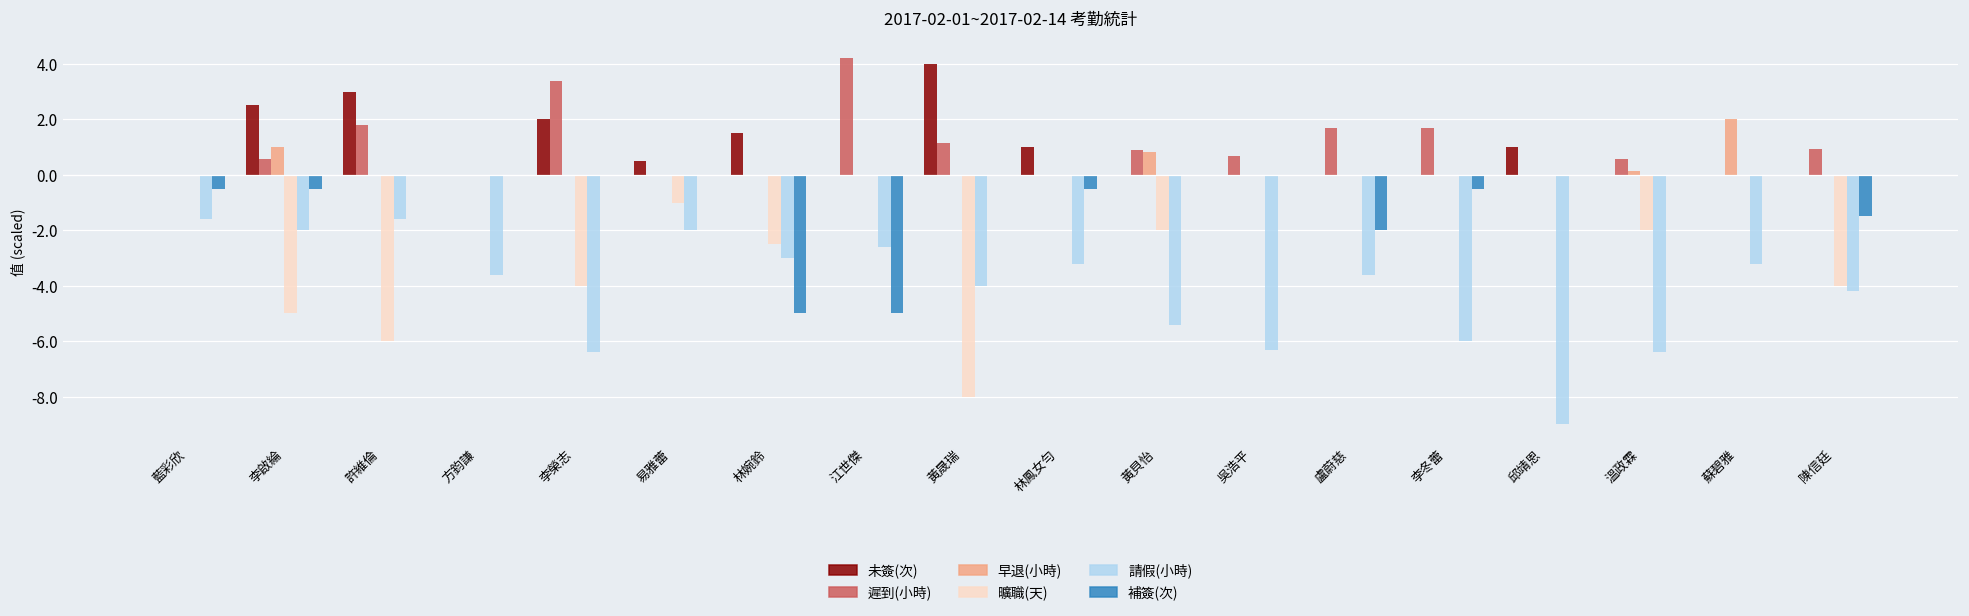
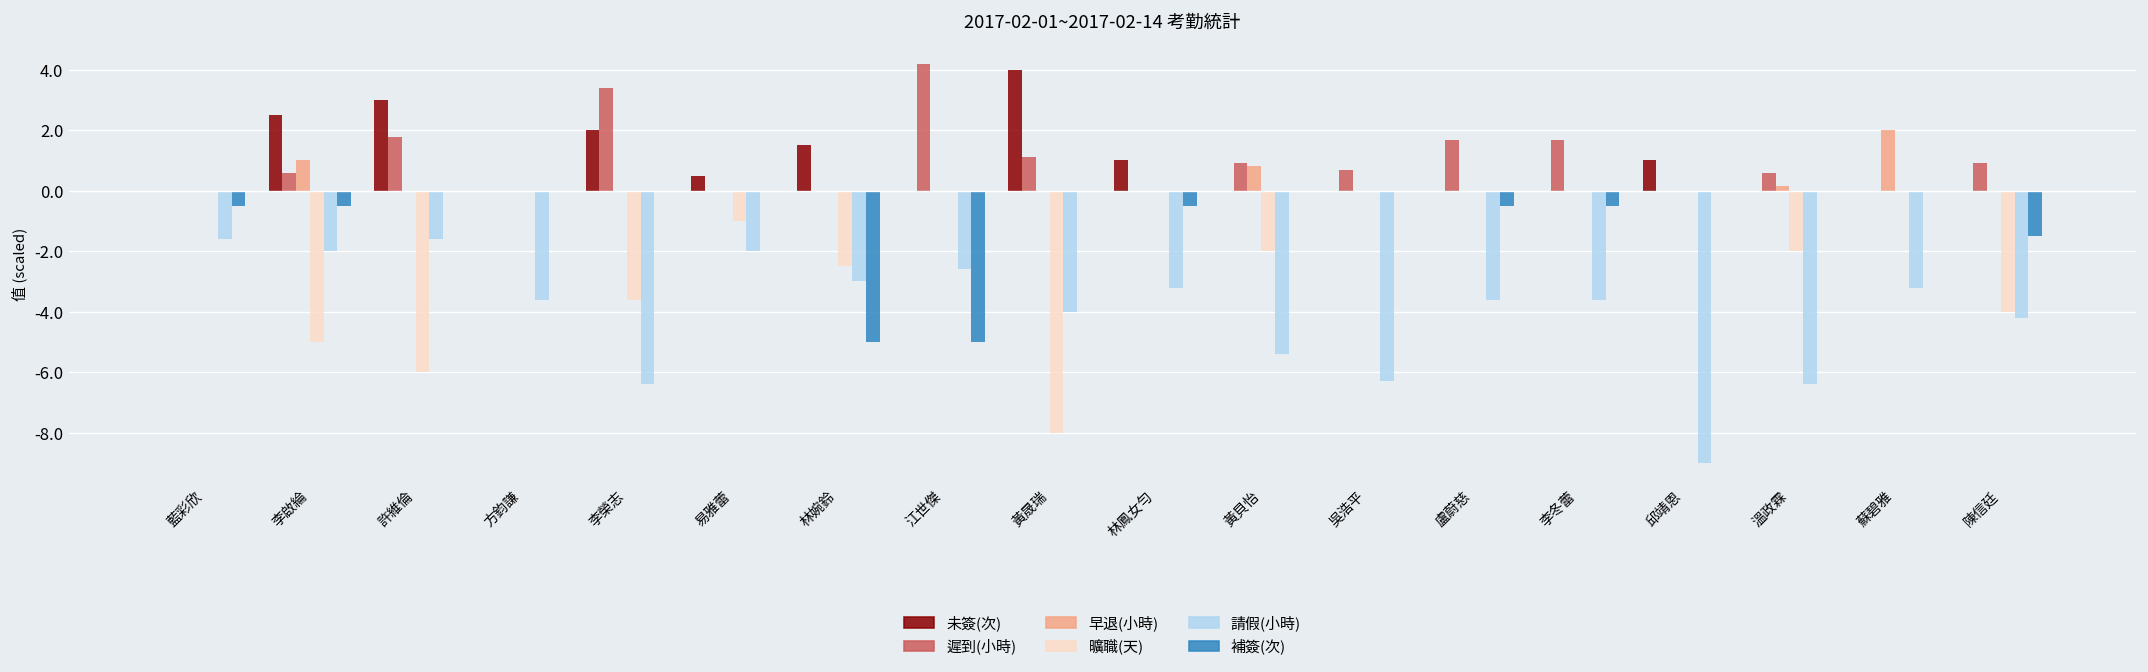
  {
    "未簽(次)": {
      "藍彩欣": 0.0,
      "李啟綸": 2.5,
      "許維倫": 3.0,
      "方鈞謙": 0.0,
      "李榮志": 2.0,
      "易雅蕾": 0.5,
      "林婉鈴": 1.5,
      "江世傑": 0.0,
      "黃晟瑞": 4.0,
      "林鳳女勻": 1.0,
      "黃貝怡": 0.0,
      "吳浩平": 0.0,
      "盧蔚慈": 0.0,
      "李冬蕾": 0.0,
      "邱靖恩": 1.0,
      "溫政霖": 0.0,
      "蘇碧雅": 0.0,
      "陳信廷": 0.0
    },
    "遲到(小時)": {
      "藍彩欣": 0.0,
      "李啟綸": 0.6,
      "許維倫": 1.8,
      "方鈞謙": 0.0,
      "李榮志": 3.4,
      "易雅蕾": 0.0,
      "林婉鈴": 0.0,
      "江世傑": 4.2,
      "黃晟瑞": 1.1,
      "林鳳女勻": 0.0,
      "黃貝怡": 0.9,
      "吳浩平": 0.7,
      "盧蔚慈": 1.7,
      "李冬蕾": 1.7,
      "邱靖恩": 0.0,
      "溫政霖": 0.6,
      "蘇碧雅": 0.0,
      "陳信廷": 0.9
    },
    "早退(小時)": {
      "藍彩欣": 0.0,
      "李啟綸": 1.0,
      "許維倫": 0.0,
      "方鈞謙": 0.0,
      "李榮志": 0.0,
      "易雅蕾": 0.0,
      "林婉鈴": 0.0,
      "江世傑": 0.0,
      "黃晟瑞": 0.0,
      "林鳳女勻": 0.0,
      "黃貝怡": 0.8,
      "吳浩平": 0.0,
      "盧蔚慈": 0.0,
      "李冬蕾": 0.0,
      "邱靖恩": 0.0,
      "溫政霖": 0.2,
      "蘇碧雅": 2.0,
      "陳信廷": 0.0
    },
    "曠職(天)": {
      "藍彩欣": 0.0,
      "李啟綸": -5.0,
      "許維倫": -6.0,
      "方鈞謙": 0.0,
-     "李榮志": -4.0,
+     "李榮志": -3.6,
      "易雅蕾": -1.0,
      "林婉鈴": -2.5,
      "江世傑": 0.0,
      "黃晟瑞": -8.0,
      "林鳳女勻": 0.0,
      "黃貝怡": -2.0,
      "吳浩平": 0.0,
      "盧蔚慈": 0.0,
      "李冬蕾": 0.0,
      "邱靖恩": 0.0,
      "溫政霖": -2.0,
      "蘇碧雅": 0.0,
      "陳信廷": -4.0
    },
    "請假(小時)": {
      "藍彩欣": -1.6,
      "李啟綸": -2.0,
      "許維倫": -1.6,
      "方鈞謙": -3.6,
      "李榮志": -6.4,
      "易雅蕾": -2.0,
      "林婉鈴": -3.0,
      "江世傑": -2.6,
      "黃晟瑞": -4.0,
      "林鳳女勻": -3.2,
      "黃貝怡": -5.4,
      "吳浩平": -6.3,
      "盧蔚慈": -3.6,
-     "李冬蕾": -6.0,
+     "李冬蕾": -3.6,
      "邱靖恩": -9.0,
      "溫政霖": -6.4,
      "蘇碧雅": -3.2,
      "陳信廷": -4.2
    },
    "補簽(次)": {
      "藍彩欣": -0.5,
      "李啟綸": -0.5,
      "許維倫": 0.0,
      "方鈞謙": 0.0,
      "李榮志": 0.0,
      "易雅蕾": 0.0,
      "林婉鈴": -5.0,
      "江世傑": -5.0,
      "黃晟瑞": 0.0,
      "林鳳女勻": -0.5,
      "黃貝怡": 0.0,
      "吳浩平": 0.0,
-     "盧蔚慈": -2.0,
+     "盧蔚慈": -0.5,
      "李冬蕾": -0.5,
      "邱靖恩": 0.0,
      "溫政霖": 0.0,
      "蘇碧雅": 0.0,
      "陳信廷": -1.5
    }
  }
